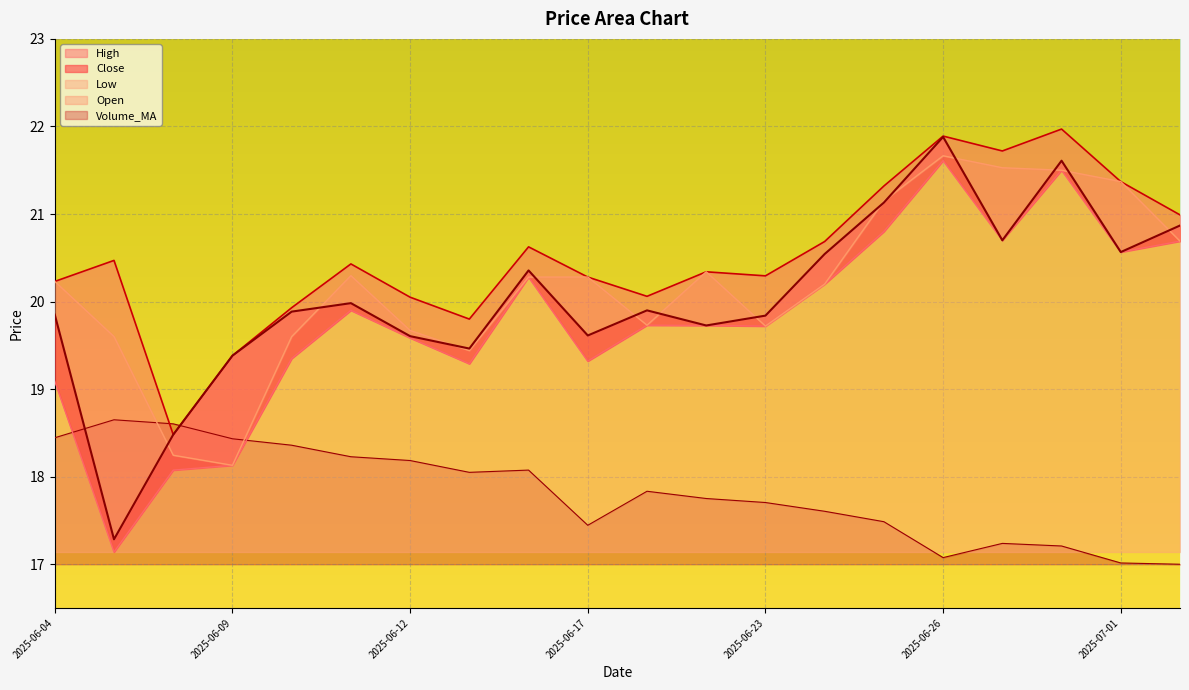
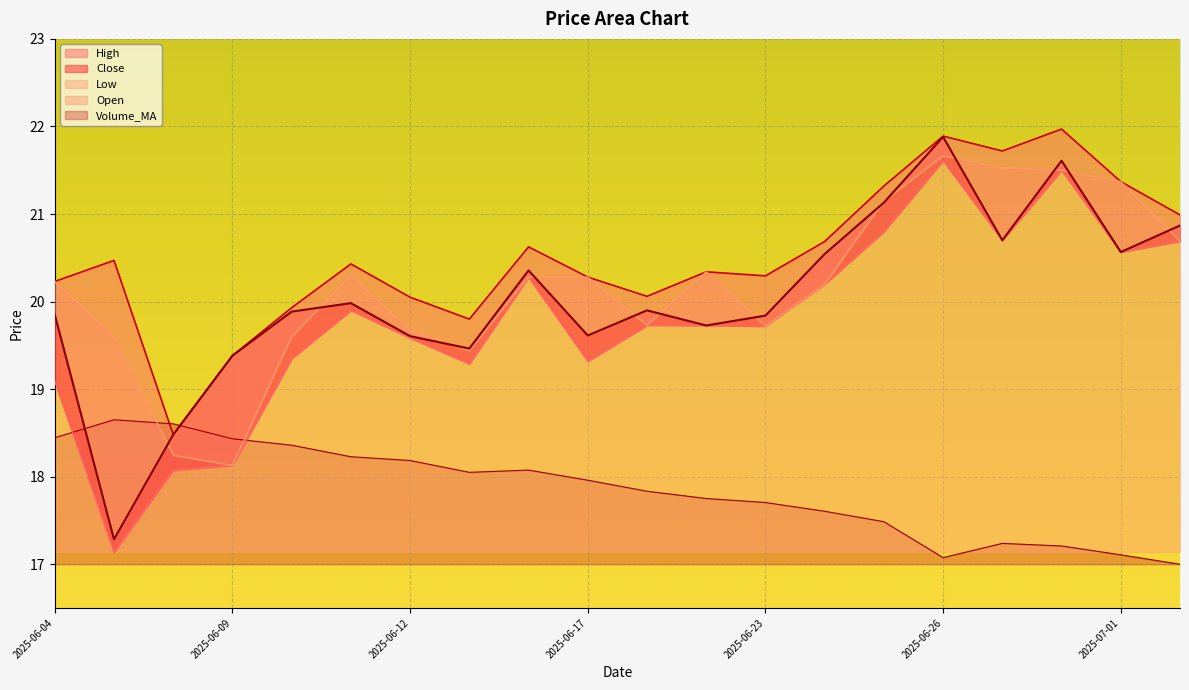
  {
    "Volume_MA": {
      "2025-06-04": 18.4,
      "2025-06-09": 18.4,
      "2025-06-12": 18.2,
-     "2025-06-17": 17.4,
+     "2025-06-17": 18.0,
      "2025-06-23": 17.7,
      "2025-06-26": 17.1,
-     "2025-07-01": 17.0
+     "2025-07-01": 17.1
    }
  }
